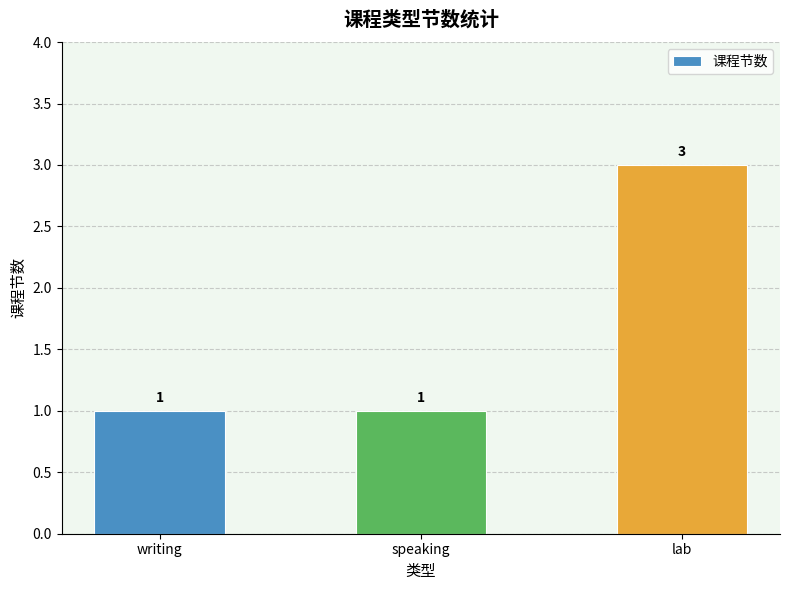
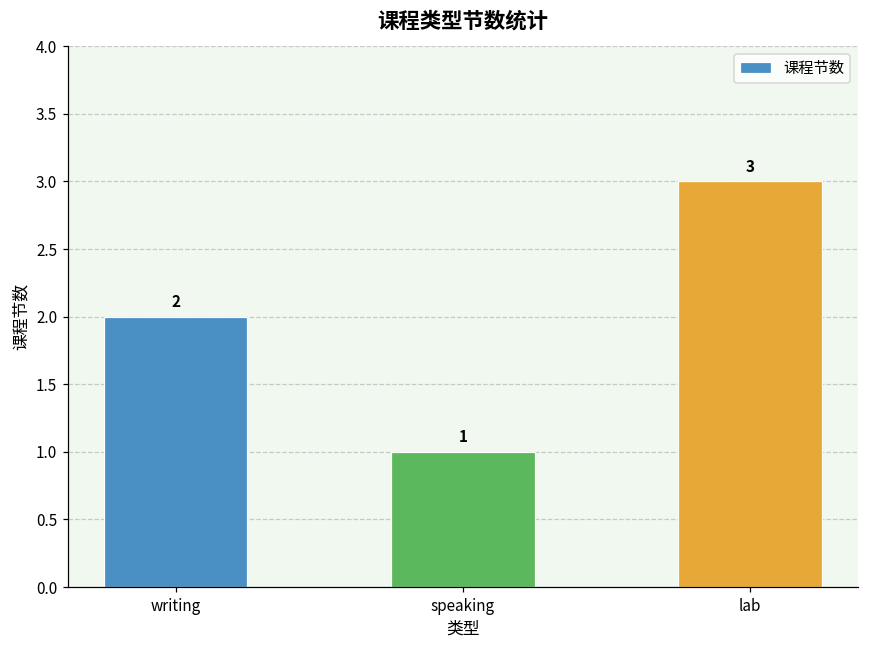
  {
-   "writing": 1,
+   "writing": 2,
    "speaking": 1,
    "lab": 3
  }
